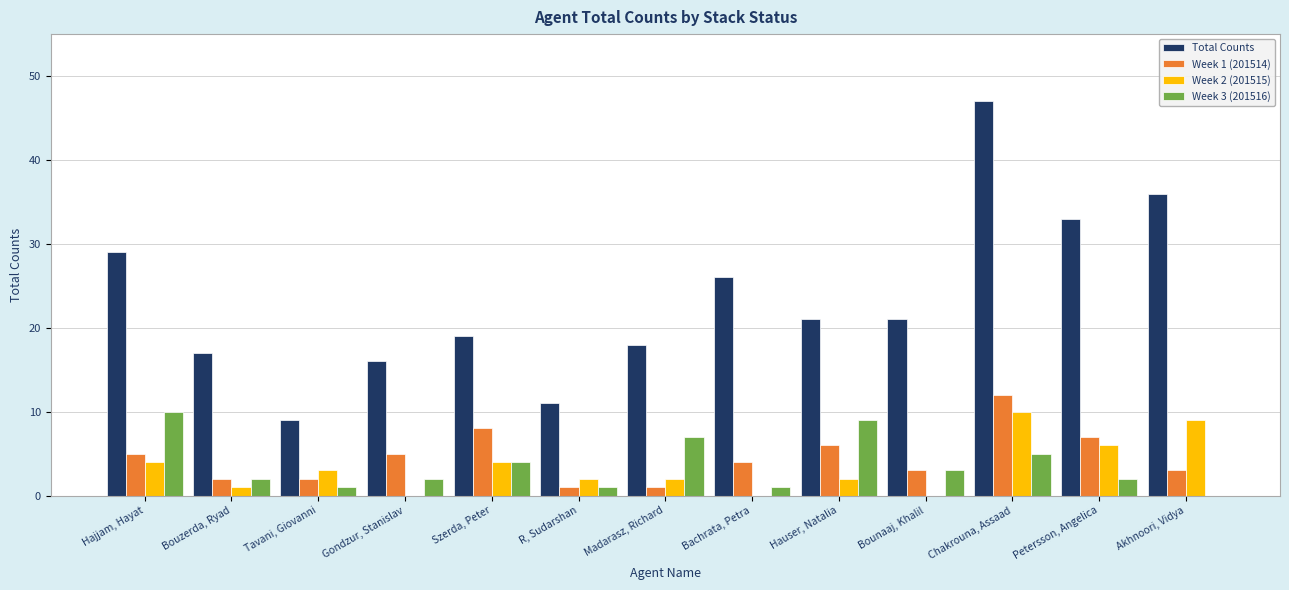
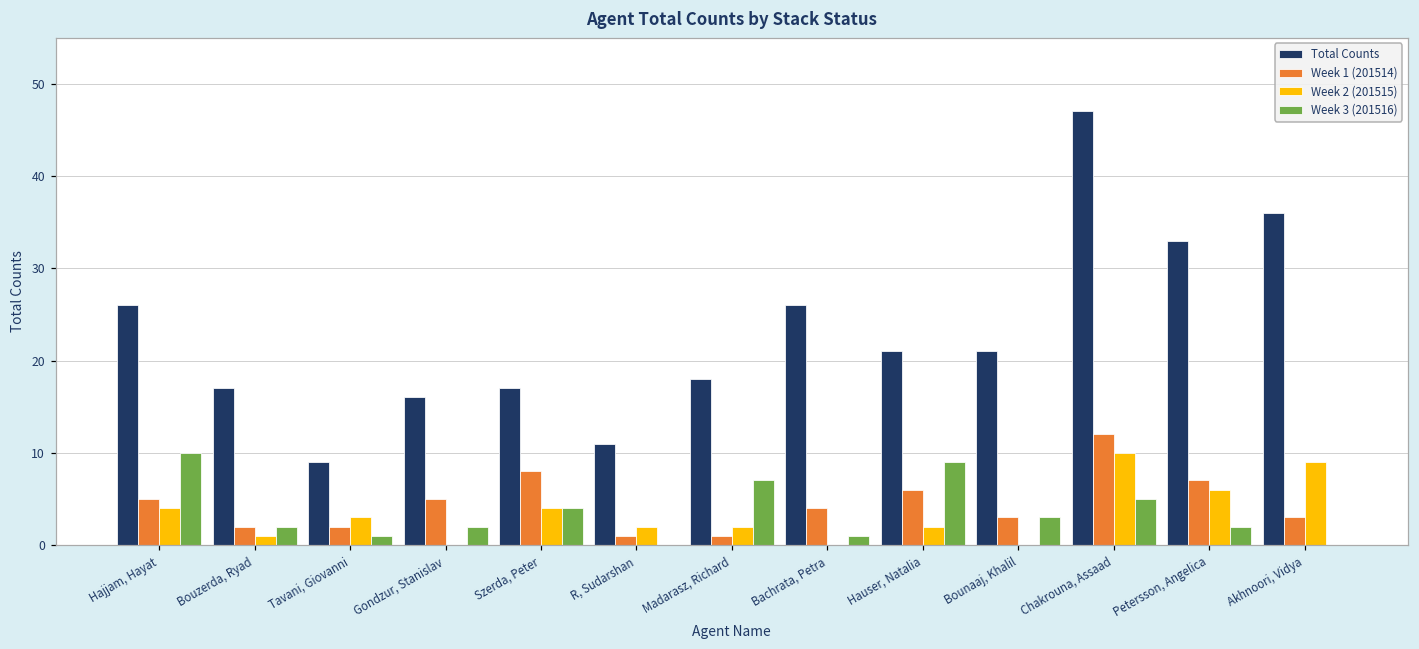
  {
    "Total Counts": {
-     "Hajjam, Hayat": 29,
+     "Hajjam, Hayat": 26,
      "Bouzerda, Ryad": 17,
      "Tavani, Giovanni": 9,
      "Gondzur, Stanislav": 16,
-     "Szerda, Peter": 19,
+     "Szerda, Peter": 17,
      "R, Sudarshan": 11,
      "Madarasz, Richard": 18,
      "Bachrata, Petra": 26,
      "Hauser, Natalia": 21,
      "Bounaaj, Khalil": 21,
      "Chakrouna, Assaad": 47,
      "Petersson, Angelica": 33,
      "Akhnoori, Vidya": 36
    },
    "Week 1 (201514)": {
      "Hajjam, Hayat": 5,
      "Bouzerda, Ryad": 2,
      "Tavani, Giovanni": 2,
      "Gondzur, Stanislav": 5,
      "Szerda, Peter": 8,
      "R, Sudarshan": 1,
      "Madarasz, Richard": 1,
      "Bachrata, Petra": 4,
      "Hauser, Natalia": 6,
      "Bounaaj, Khalil": 3,
      "Chakrouna, Assaad": 12,
      "Petersson, Angelica": 7,
      "Akhnoori, Vidya": 3
    },
    "Week 2 (201515)": {
      "Hajjam, Hayat": 4,
      "Bouzerda, Ryad": 1,
      "Tavani, Giovanni": 3,
      "Gondzur, Stanislav": 0,
      "Szerda, Peter": 4,
      "R, Sudarshan": 2,
      "Madarasz, Richard": 2,
      "Bachrata, Petra": 0,
      "Hauser, Natalia": 2,
      "Bounaaj, Khalil": 0,
      "Chakrouna, Assaad": 10,
      "Petersson, Angelica": 6,
      "Akhnoori, Vidya": 9
    },
    "Week 3 (201516)": {
      "Hajjam, Hayat": 10,
      "Bouzerda, Ryad": 2,
      "Tavani, Giovanni": 1,
      "Gondzur, Stanislav": 2,
      "Szerda, Peter": 4,
-     "R, Sudarshan": 1,
+     "R, Sudarshan": 0,
      "Madarasz, Richard": 7,
      "Bachrata, Petra": 1,
      "Hauser, Natalia": 9,
      "Bounaaj, Khalil": 3,
      "Chakrouna, Assaad": 5,
      "Petersson, Angelica": 2,
      "Akhnoori, Vidya": 0
    }
  }
